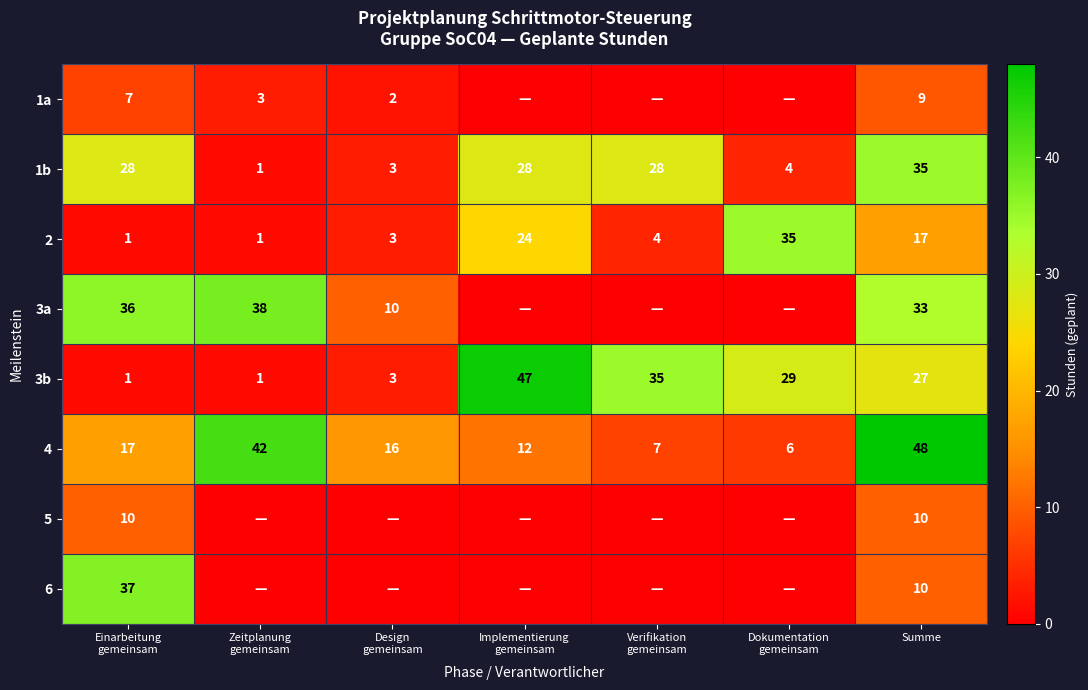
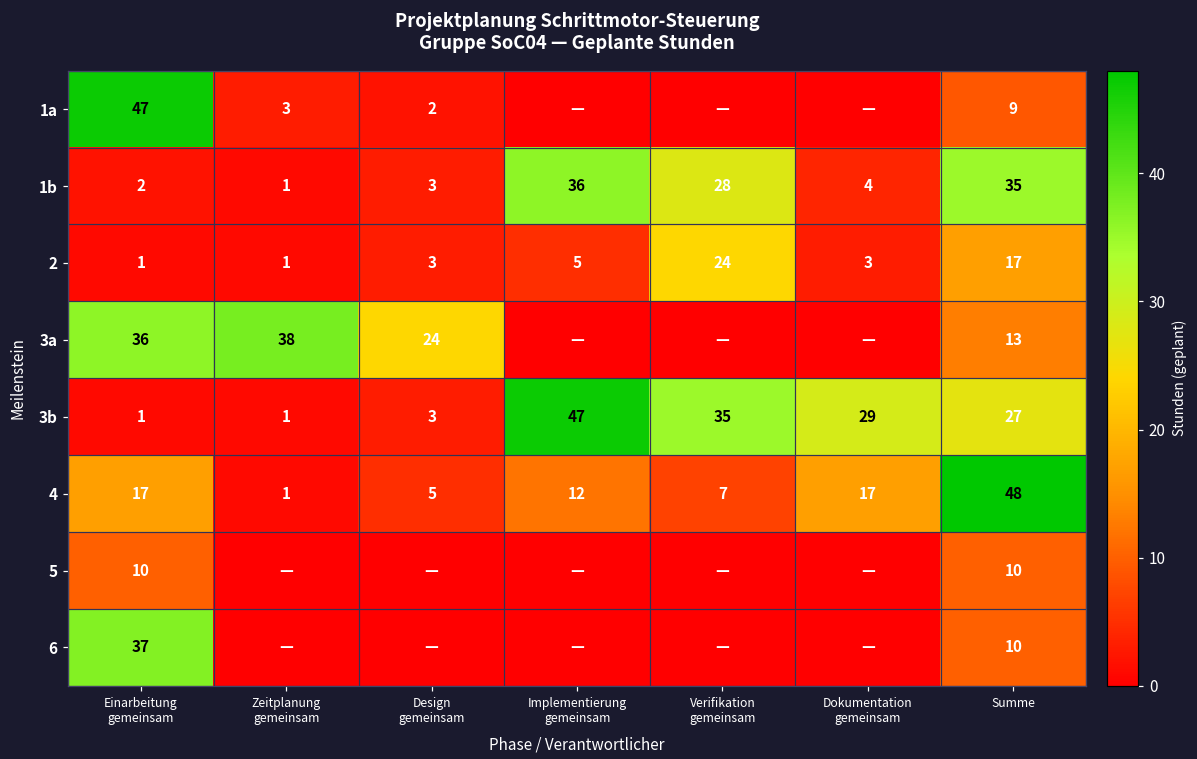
  {
    "1a": {
-     "Einarbeitung gemeinsam": 7,
+     "Einarbeitung gemeinsam": 47,
      "Zeitplanung gemeinsam": 3,
      "Design gemeinsam": 2,
      "Summe": 9
    },
    "1b": {
-     "Einarbeitung gemeinsam": 28,
+     "Einarbeitung gemeinsam": 2,
      "Zeitplanung gemeinsam": 1,
      "Design gemeinsam": 3,
-     "Implementierung gemeinsam": 28,
+     "Implementierung gemeinsam": 36,
      "Verifikation gemeinsam": 28,
      "Dokumentation gemeinsam": 4,
      "Summe": 35
    },
    "2": {
      "Einarbeitung gemeinsam": 1,
      "Zeitplanung gemeinsam": 1,
      "Design gemeinsam": 3,
-     "Implementierung gemeinsam": 24,
-     "Verifikation gemeinsam": 4,
-     "Dokumentation gemeinsam": 35,
+     "Implementierung gemeinsam": 5,
+     "Verifikation gemeinsam": 24,
+     "Dokumentation gemeinsam": 3,
      "Summe": 17
    },
    "3a": {
      "Einarbeitung gemeinsam": 36,
      "Zeitplanung gemeinsam": 38,
-     "Design gemeinsam": 10,
-     "Summe": 33
+     "Design gemeinsam": 24,
+     "Summe": 13
    },
    "3b": {
      "Einarbeitung gemeinsam": 1,
      "Zeitplanung gemeinsam": 1,
      "Design gemeinsam": 3,
      "Implementierung gemeinsam": 47,
      "Verifikation gemeinsam": 35,
      "Dokumentation gemeinsam": 29,
      "Summe": 27
    },
    "4": {
      "Einarbeitung gemeinsam": 17,
-     "Zeitplanung gemeinsam": 42,
-     "Design gemeinsam": 16,
+     "Zeitplanung gemeinsam": 1,
+     "Design gemeinsam": 5,
      "Implementierung gemeinsam": 12,
      "Verifikation gemeinsam": 7,
-     "Dokumentation gemeinsam": 6,
+     "Dokumentation gemeinsam": 17,
      "Summe": 48
    },
    "5": {
      "Einarbeitung gemeinsam": 10,
      "Summe": 10
    },
    "6": {
      "Einarbeitung gemeinsam": 37,
      "Summe": 10
    }
  }
